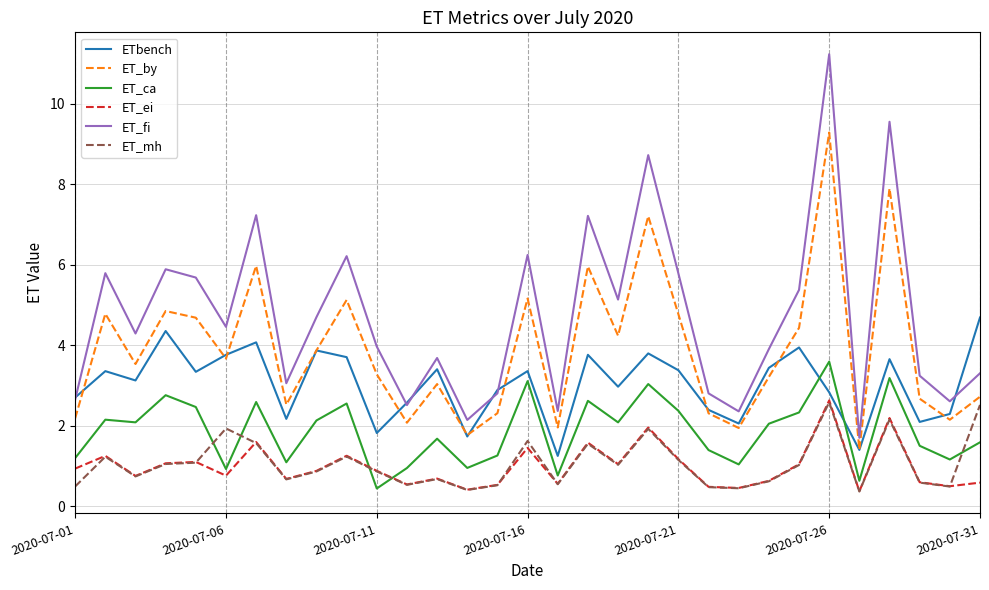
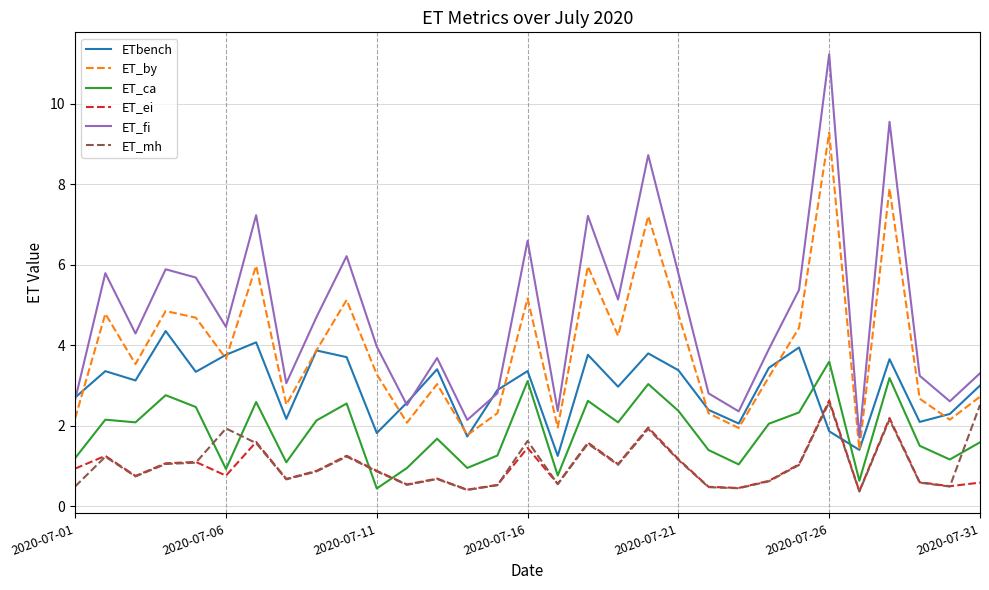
  {
    "ETbench": {
      "2020-07-06": 3.8,
      "2020-07-11": 1.8,
      "2020-07-16": 3.4,
      "2020-07-21": 3.4,
-     "2020-07-26": 2.8,
-     "2020-07-31": 4.7
+     "2020-07-26": 1.9,
+     "2020-07-31": 3.0
    },
    "ET_by": {
      "2020-07-01": 2.2,
      "2020-07-06": 3.7,
      "2020-07-11": 3.3,
      "2020-07-16": 5.2,
      "2020-07-21": 4.8,
      "2020-07-26": 9.3,
      "2020-07-31": 2.7
    },
    "ET_ca": {
      "2020-07-01": 1.2,
      "2020-07-06": 0.9,
      "2020-07-11": 0.4,
      "2020-07-16": 3.1,
      "2020-07-21": 2.4,
      "2020-07-26": 3.6,
      "2020-07-31": 1.6
    },
    "ET_ei": {
      "2020-07-01": 0.9,
      "2020-07-06": 0.8,
      "2020-07-16": 1.4,
      "2020-07-31": 0.6
    },
    "ET_fi": {
      "2020-07-06": 4.5,
      "2020-07-11": 4.0,
-     "2020-07-16": 6.2,
+     "2020-07-16": 6.6,
      "2020-07-21": 5.8,
      "2020-07-26": 11.2,
      "2020-07-31": 3.3
    },
    "ET_mh": {
      "2020-07-01": 0.5,
      "2020-07-06": 1.9,
      "2020-07-16": 1.6,
      "2020-07-31": 2.5
    }
  }
